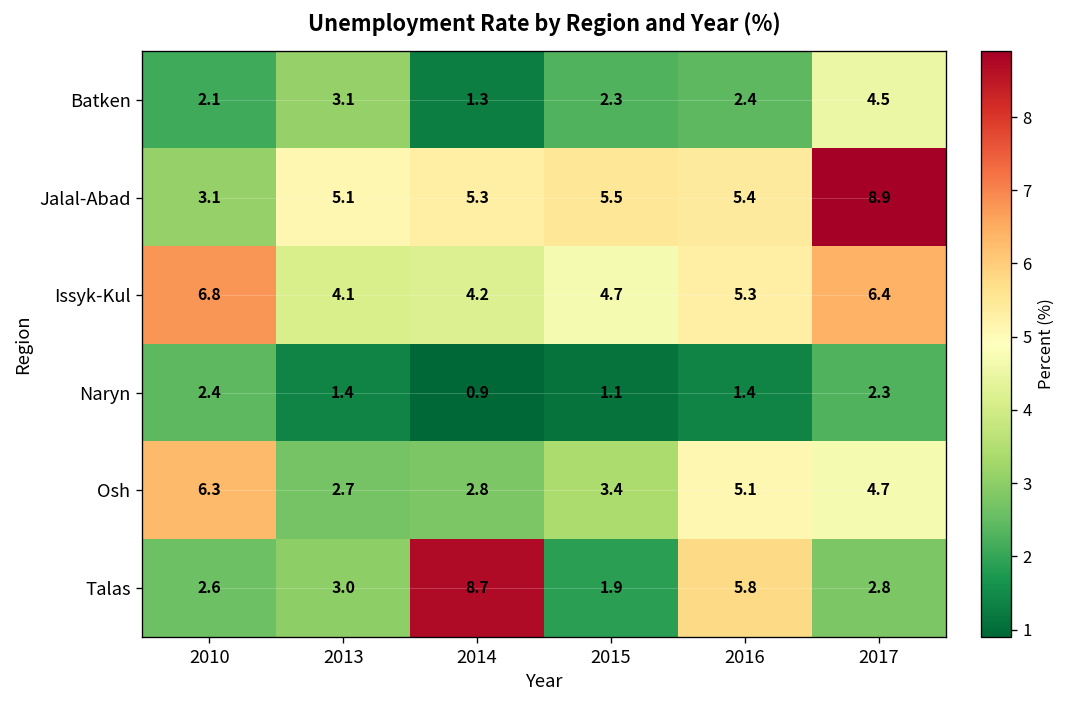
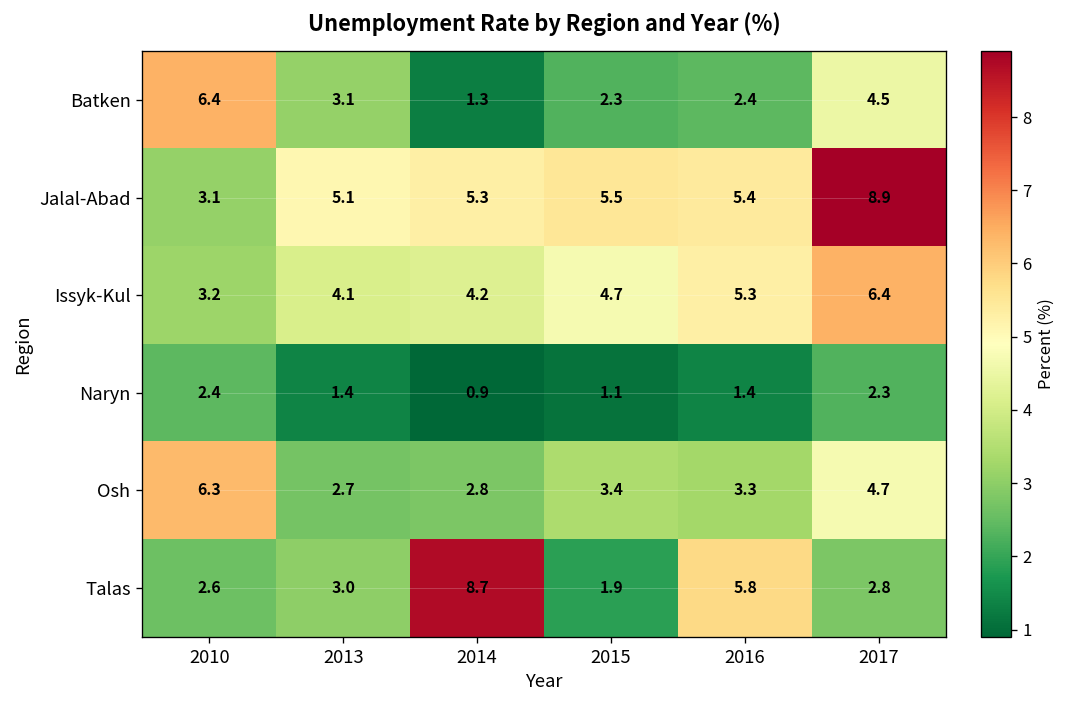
  {
    "Batken": {
-     "2010": 2.1
+     "2010": 6.4
    },
    "Issyk-Kul": {
-     "2010": 6.8
+     "2010": 3.2
    },
    "Osh": {
-     "2016": 5.1
+     "2016": 3.3
    }
  }
